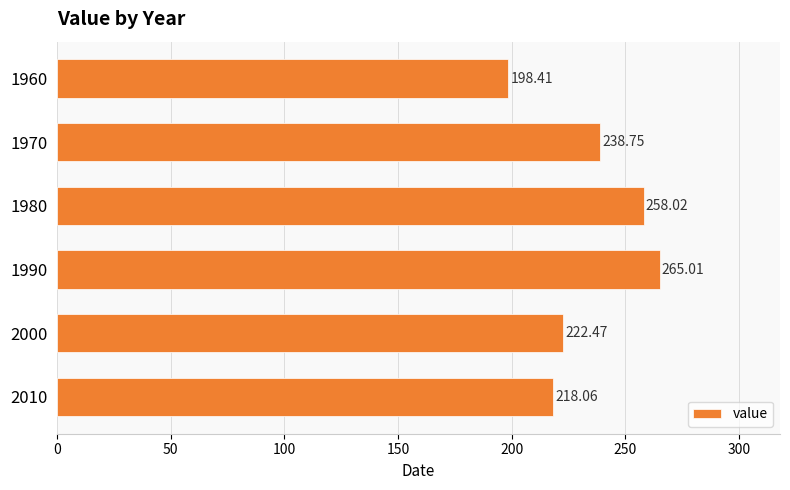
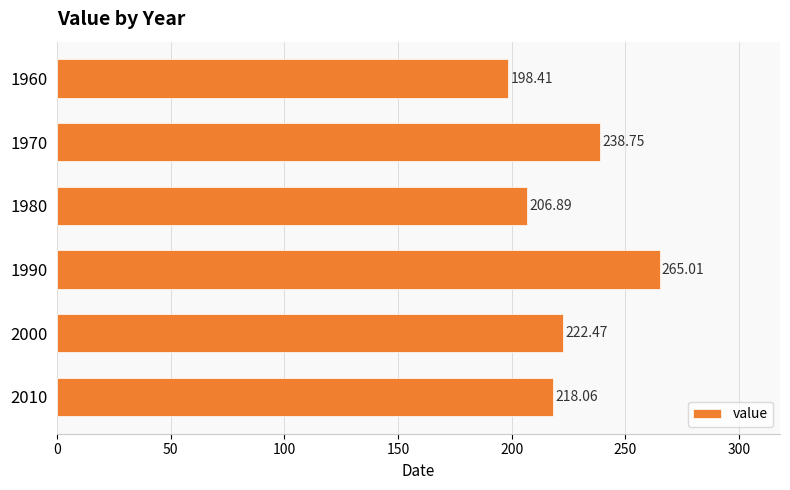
  {
    "1960": 198.41,
    "1970": 238.75,
-   "1980": 258.02,
+   "1980": 206.89,
    "1990": 265.01,
    "2000": 222.47,
    "2010": 218.06
  }
